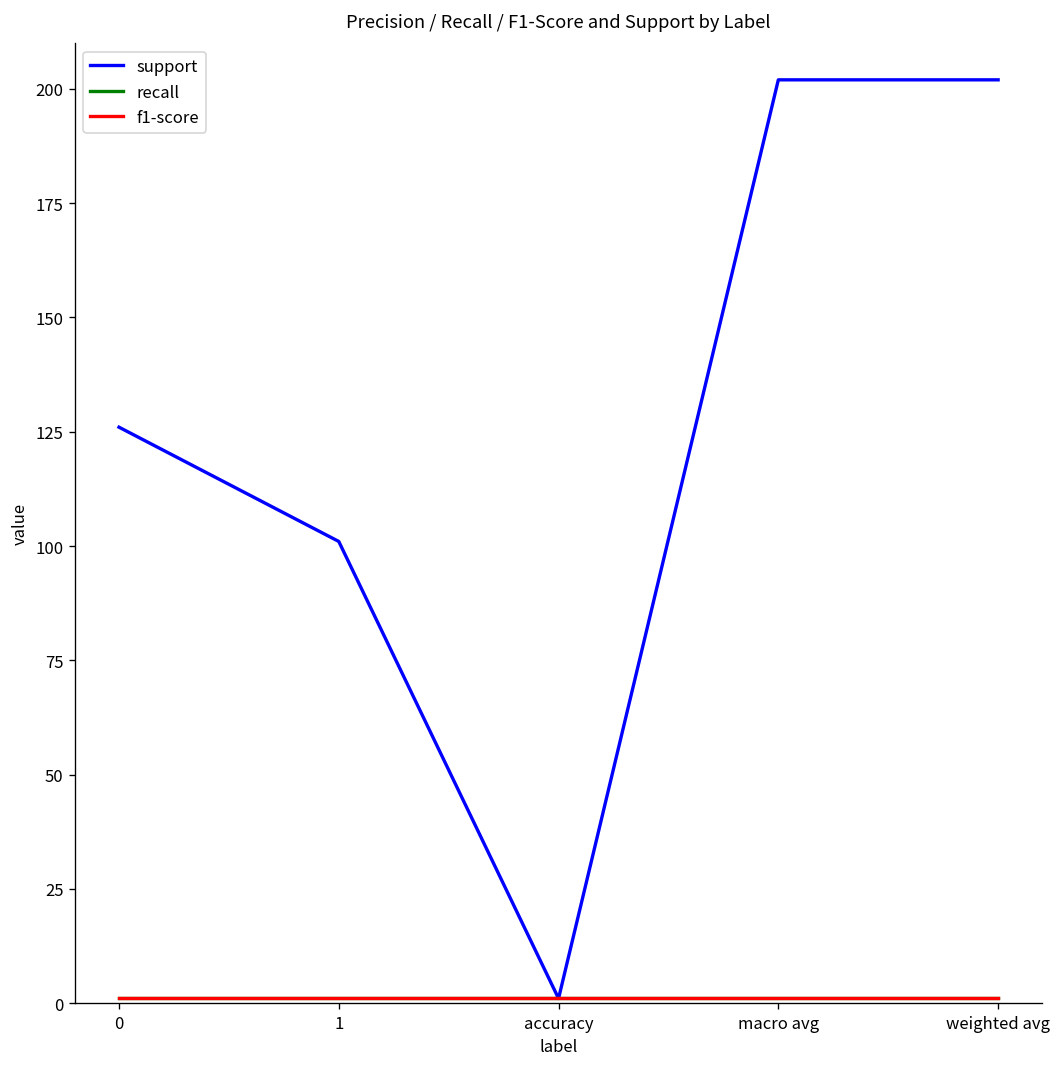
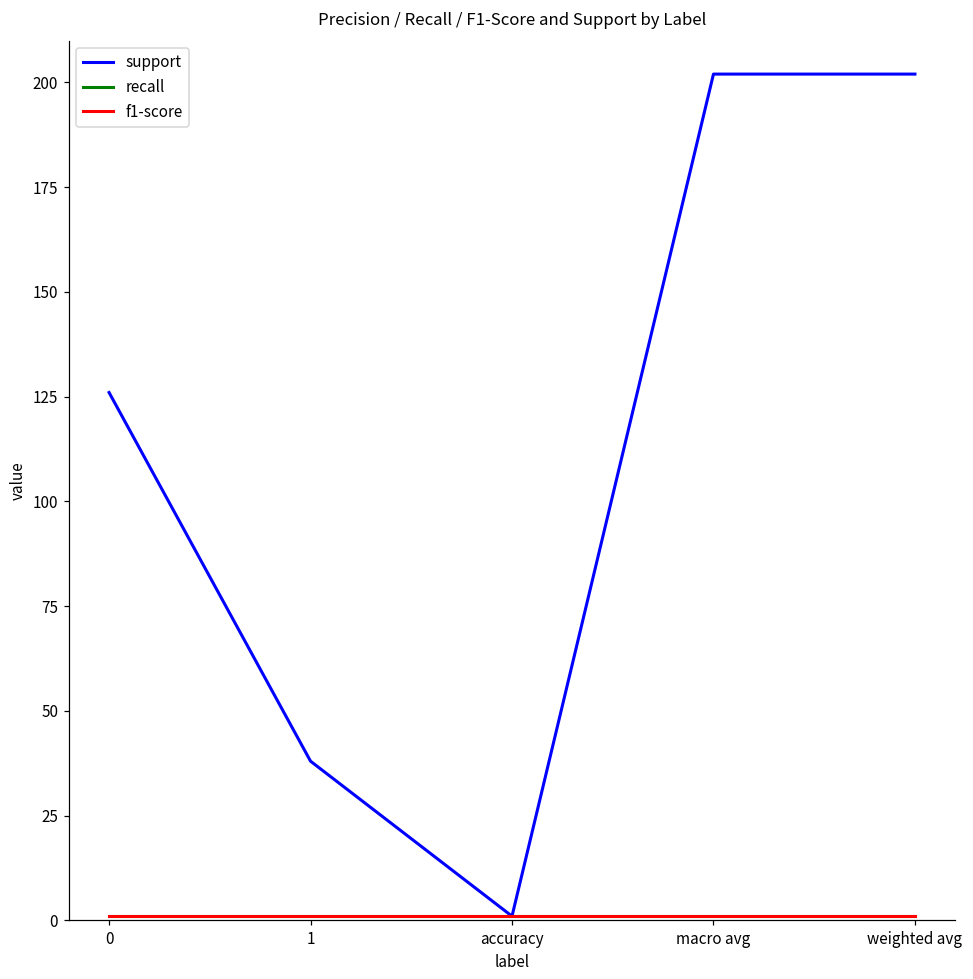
  {
    "support": {
      "0": 126,
-     "1": 101,
+     "1": 38,
      "macro avg": 202,
      "weighted avg": 202
    },
    "f1-score": {
      "0": 1,
      "1": 1,
      "macro avg": 1,
      "weighted avg": 1
    }
  }
